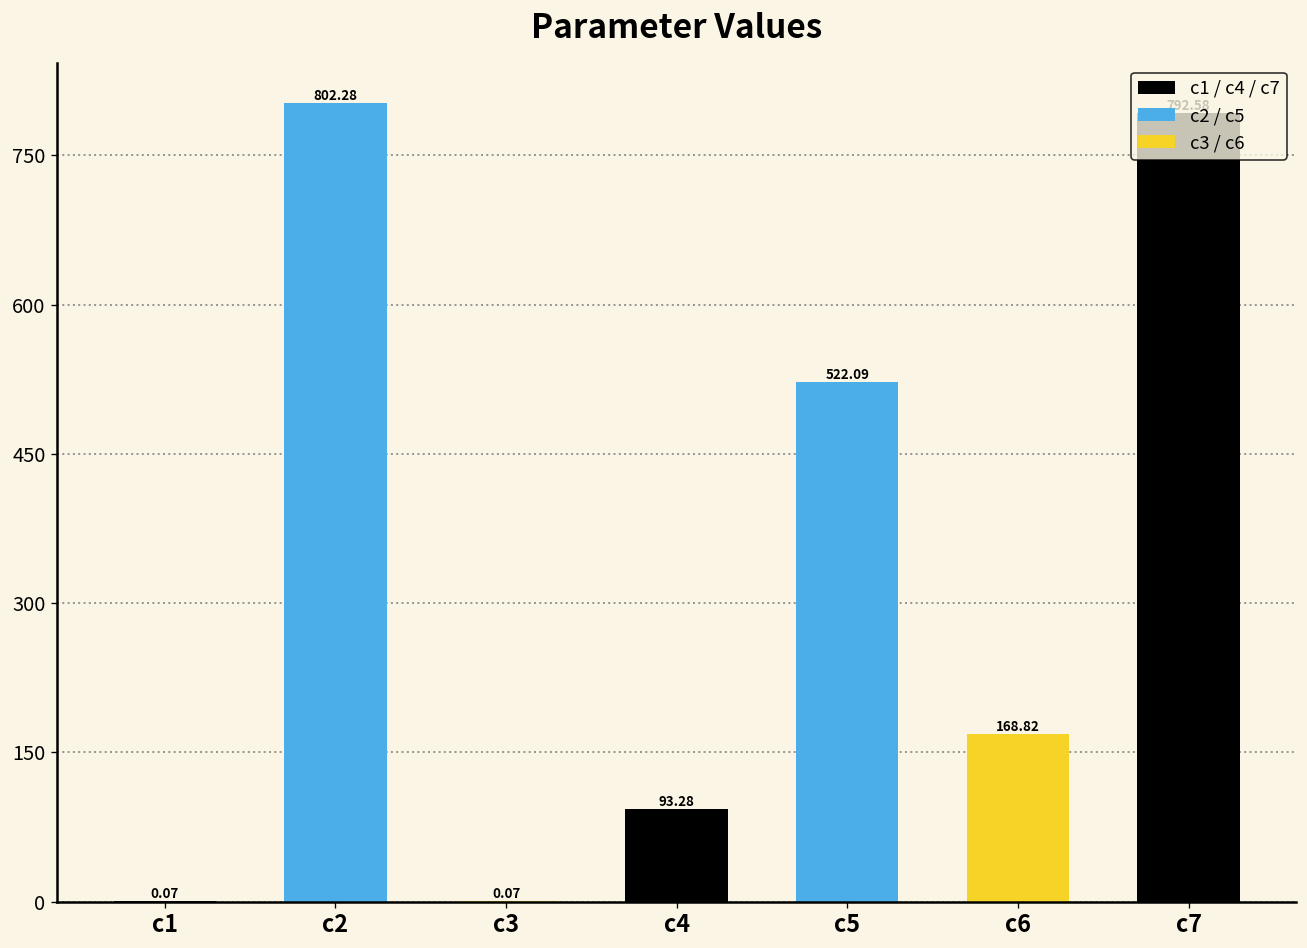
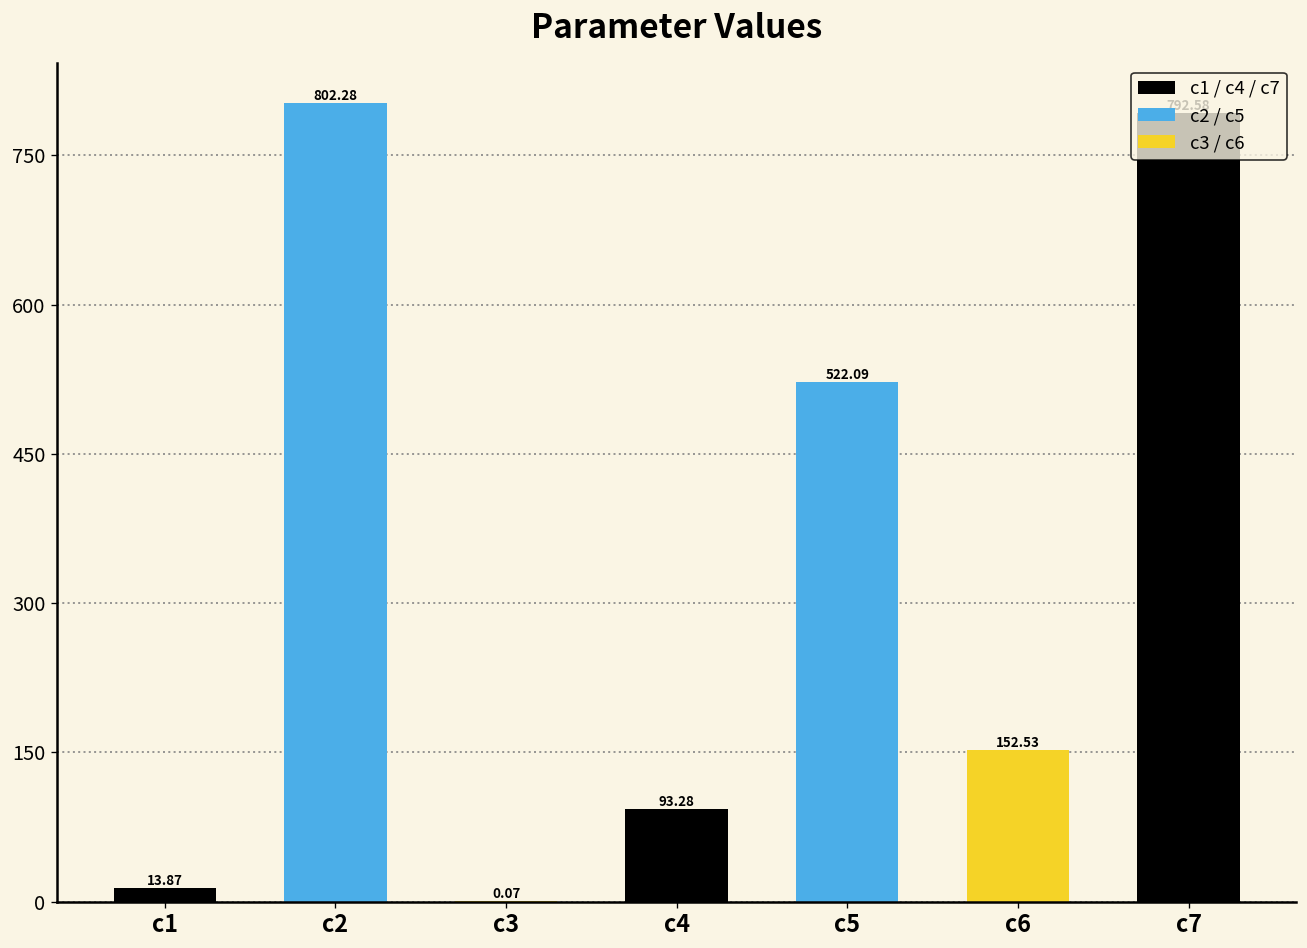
  {
-   "c1": 0.07,
+   "c1": 13.87,
    "c2": 802.28,
    "c3": 0.07,
    "c4": 93.28,
    "c5": 522.09,
-   "c6": 168.82
+   "c6": 152.53
  }
